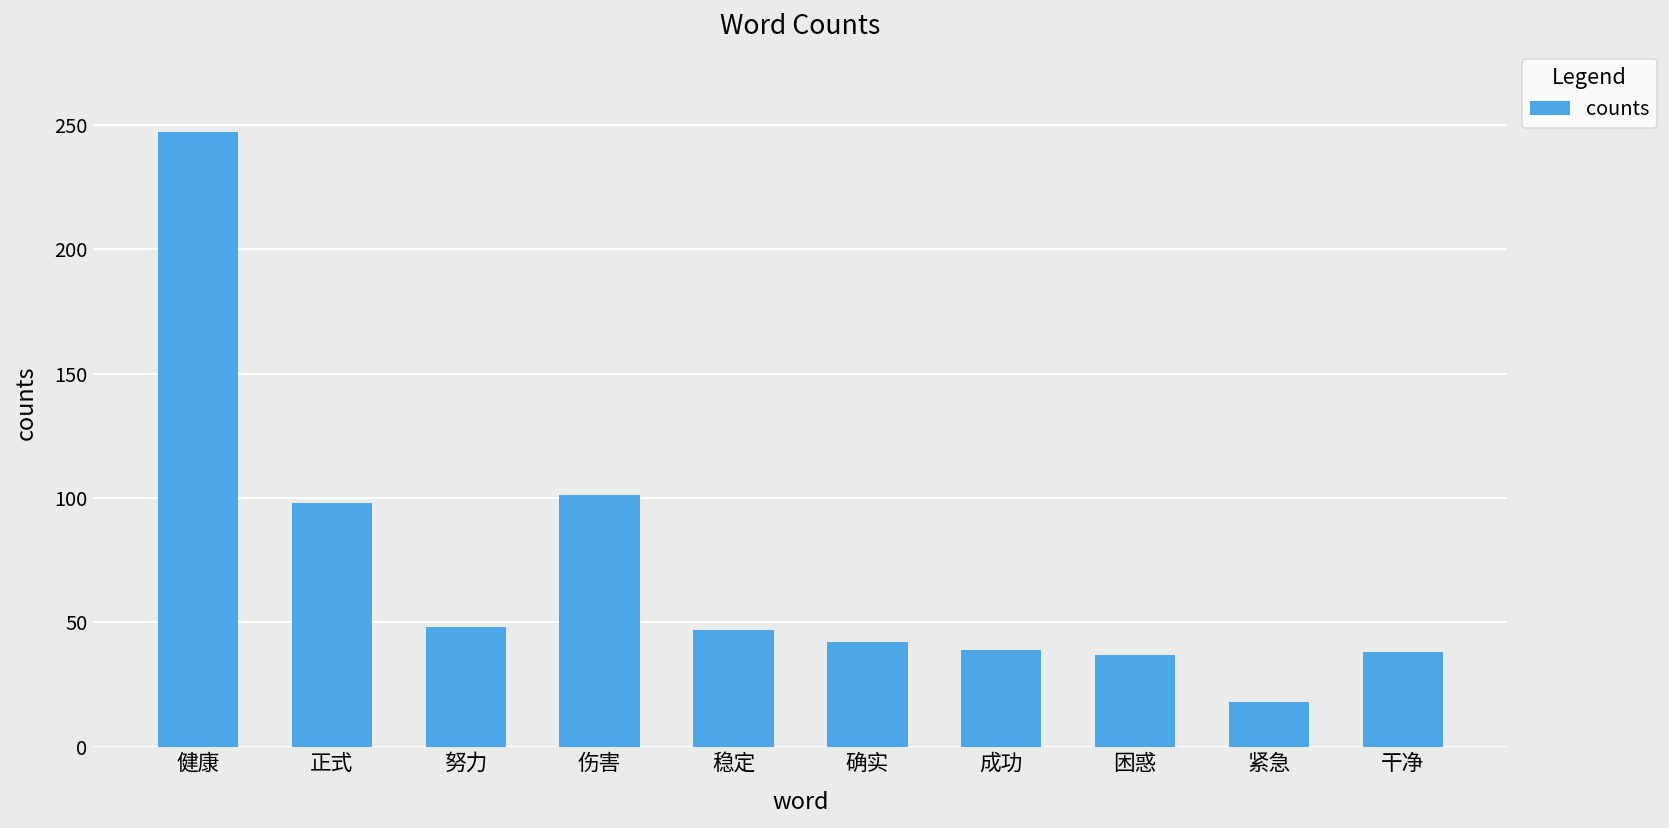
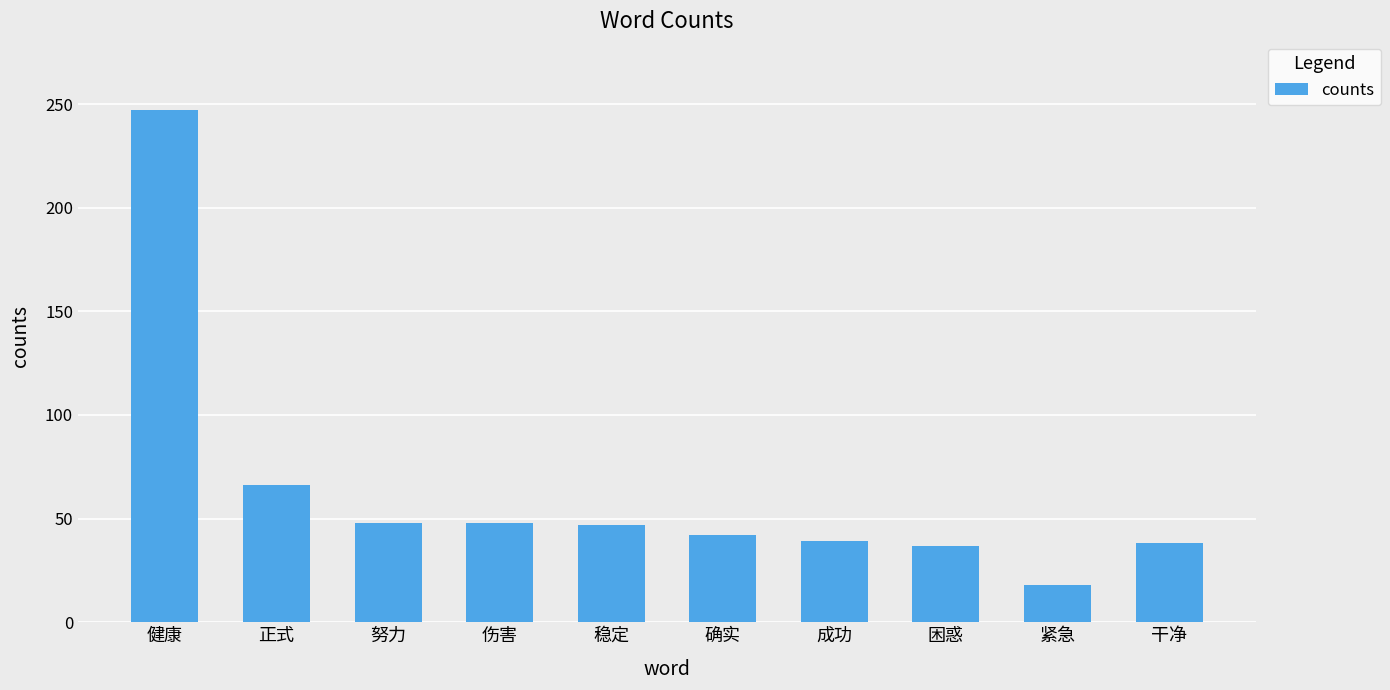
  {
    "健康": 247,
-   "正式": 98,
+   "正式": 66,
    "努力": 48,
-   "伤害": 101,
+   "伤害": 48,
    "稳定": 47,
    "确实": 42,
    "成功": 39,
    "困惑": 37,
    "紧急": 18,
    "干净": 38
  }
